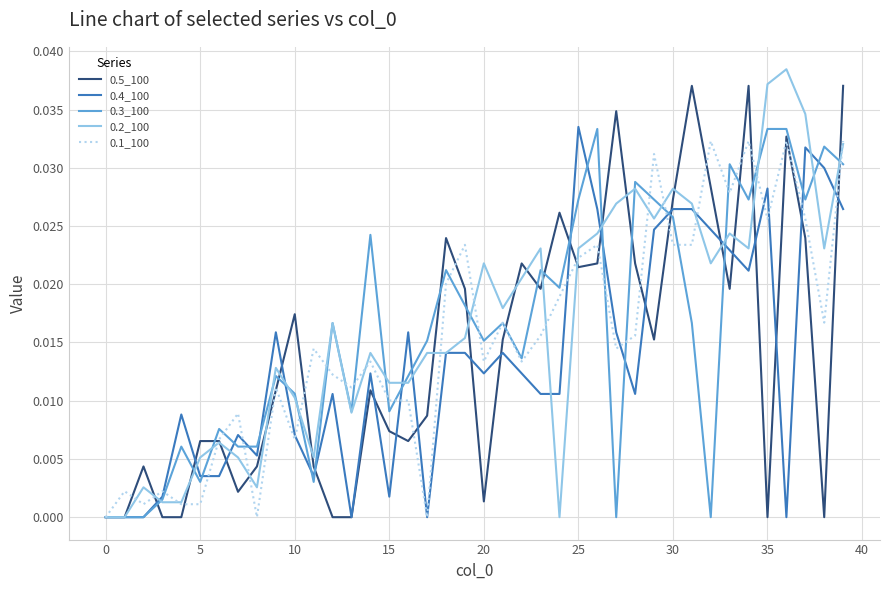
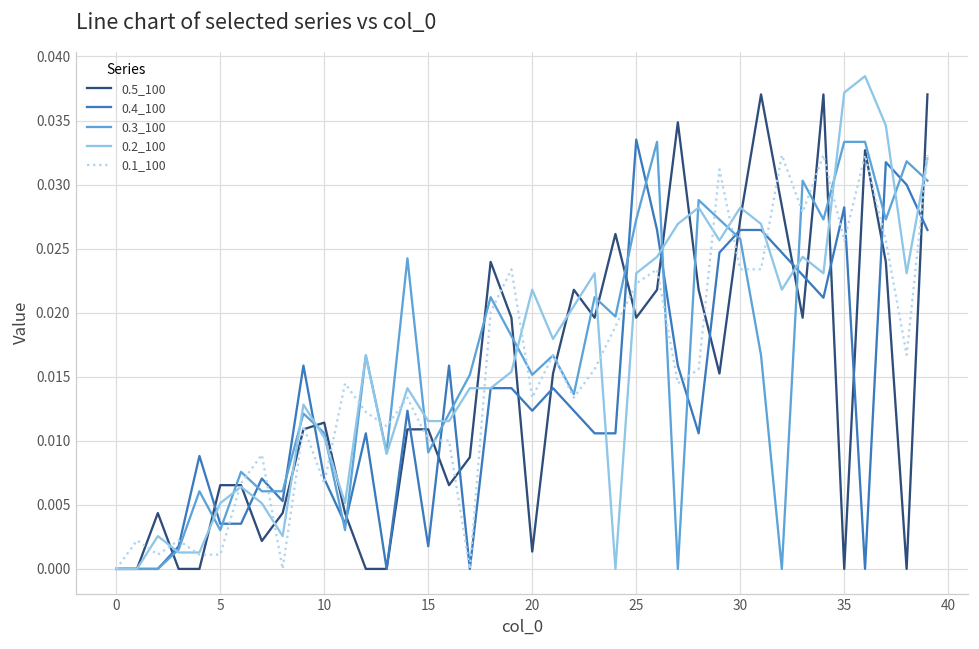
  {
    "0.5_100": {
      "5": 0.0065,
-     "10": 0.0174,
-     "15": 0.0074,
+     "10": 0.0114,
+     "15": 0.0109,
      "20": 0.0014,
-     "25": 0.0215,
+     "25": 0.0196,
      "30": 0.0273,
      "35": 0.0000
    }
  }
